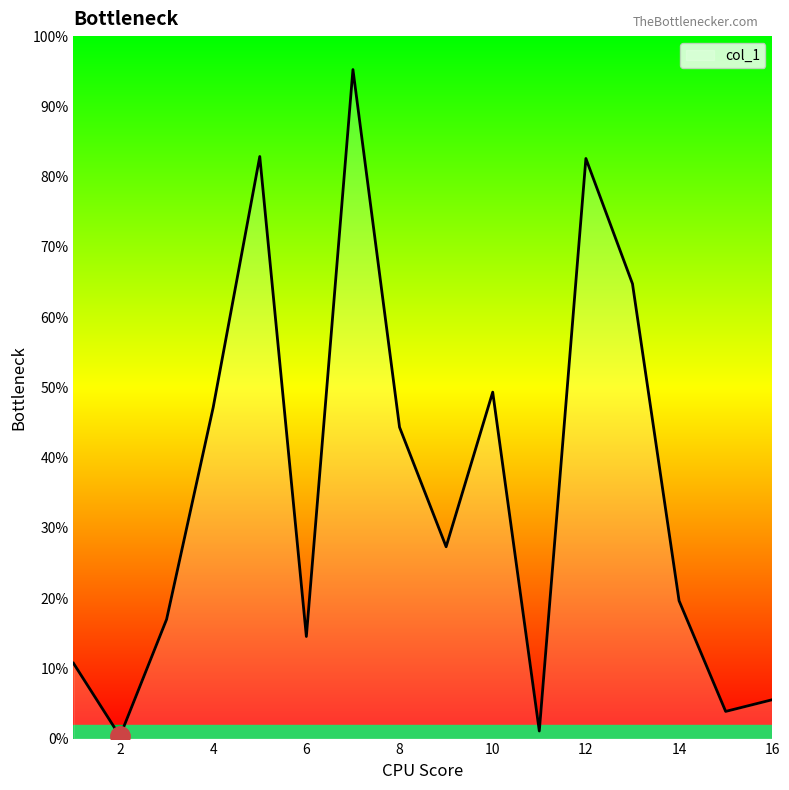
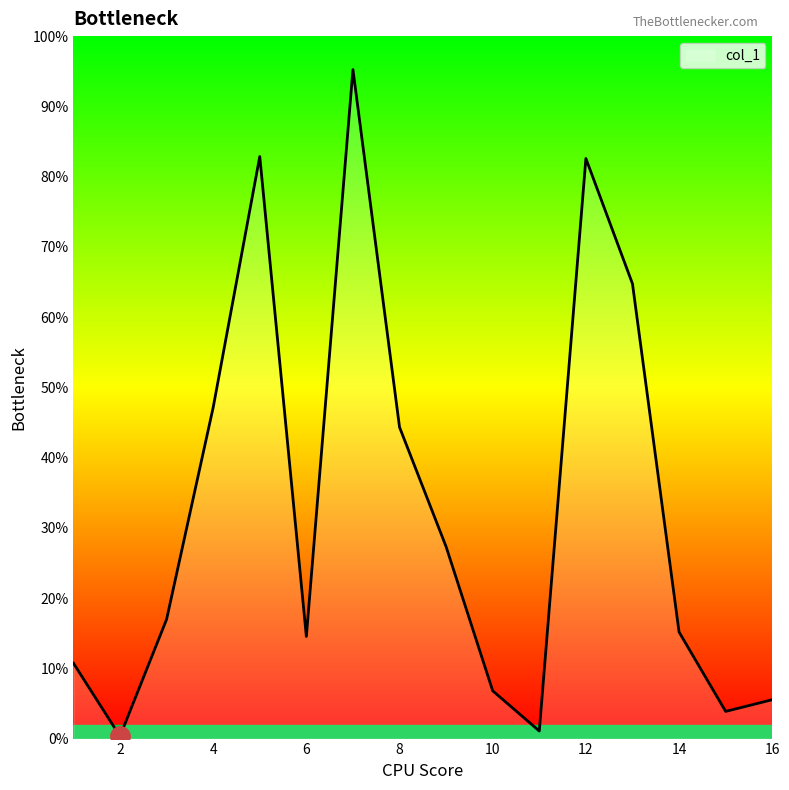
  {
    "col_1": {
      "4": "47%",
      "6": "15%",
      "8": "44%",
-     "10": "49%",
+     "10": "7%",
      "12": "83%",
-     "14": "20%",
+     "14": "15%",
      "16": "6%"
    }
  }
